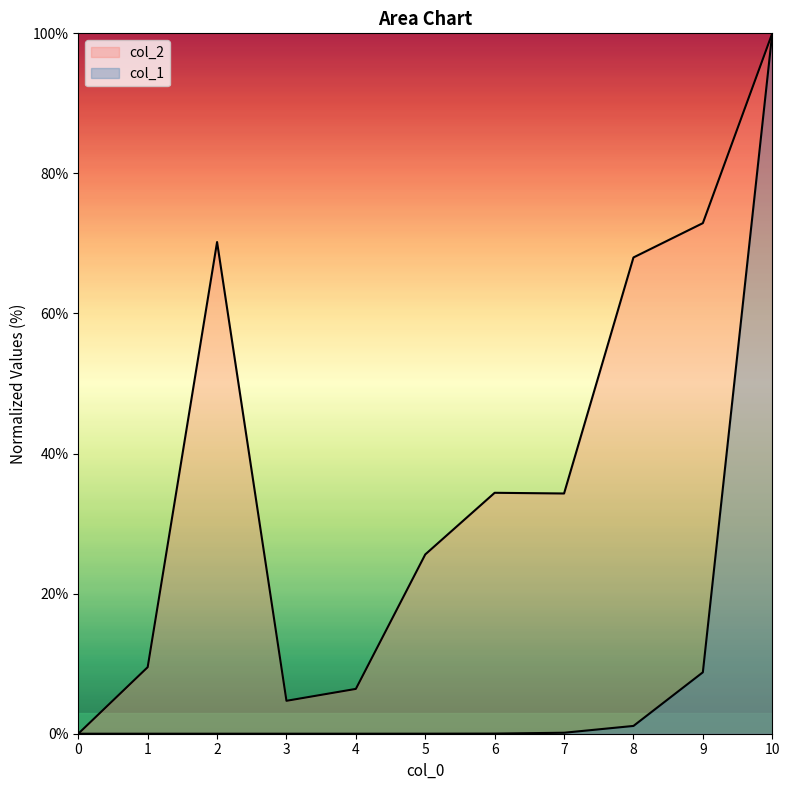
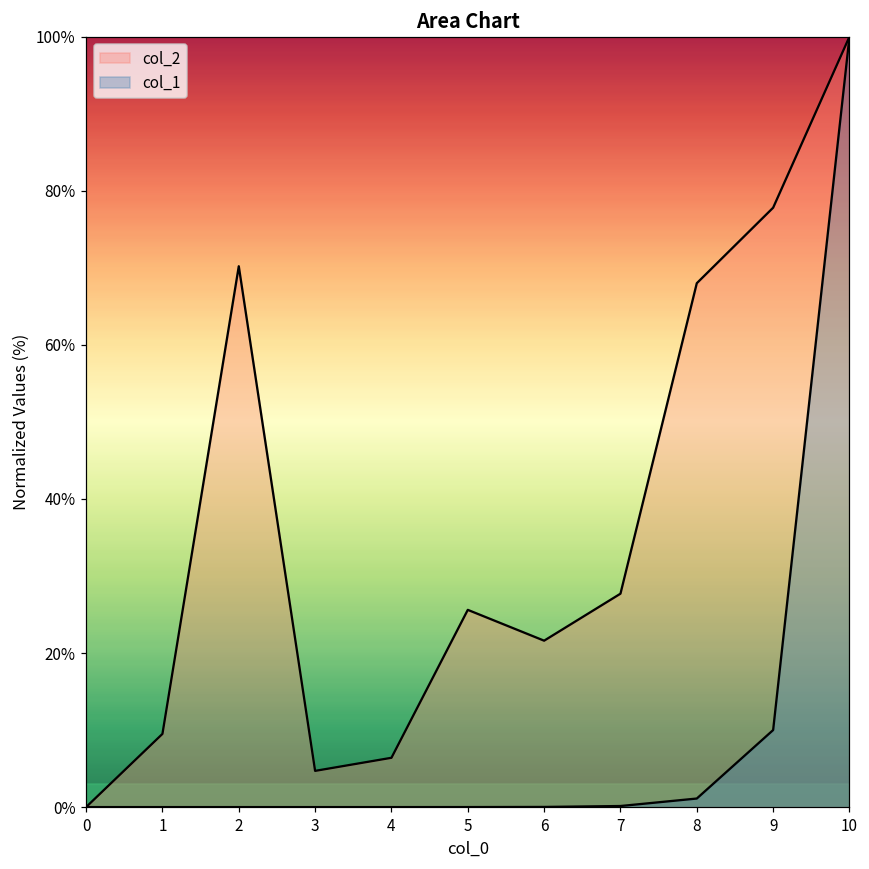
  {
    "col_2": {
      "1": "10%",
      "2": "70%",
      "3": "5%",
      "4": "6%",
      "5": "26%",
-     "6": "34%",
-     "7": "34%",
+     "6": "22%",
+     "7": "28%",
      "8": "68%",
-     "9": "73%"
+     "9": "78%"
    },
    "col_1": {
-     "9": "9%"
+     "9": "10%"
    }
  }
